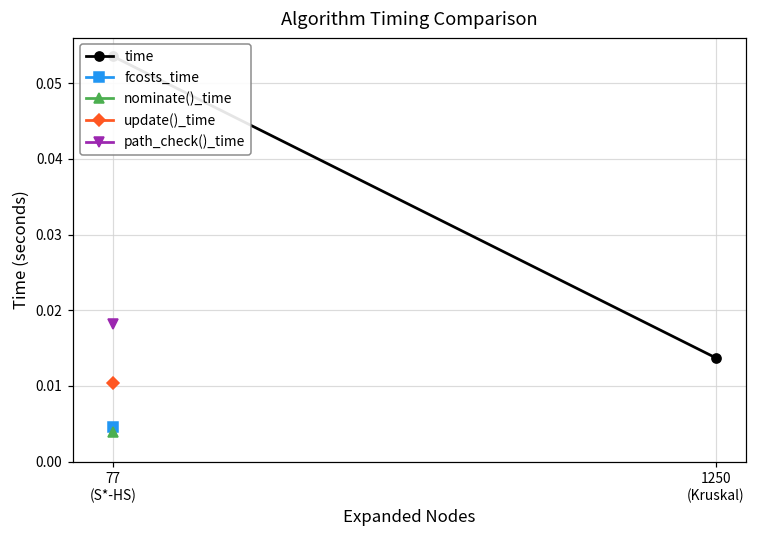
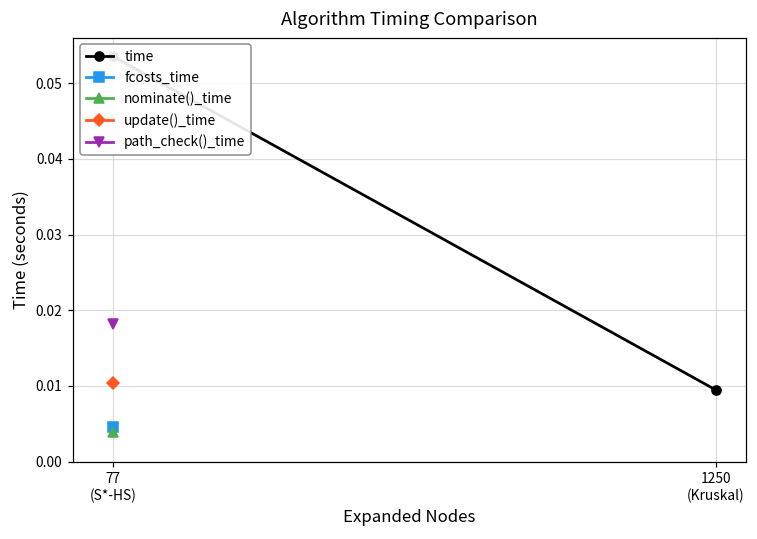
  {
    "time": {
-     "1250 (Kruskal)": 0.014
+     "1250 (Kruskal)": 0.009
    },
    "fcosts_time": {
      "77 (S*-HS)": 0.005
    },
    "nominate()_time": {
      "77 (S*-HS)": 0.004
    },
    "update()_time": {
      "77 (S*-HS)": 0.010
    },
    "path_check()_time": {
      "77 (S*-HS)": 0.018
    }
  }
